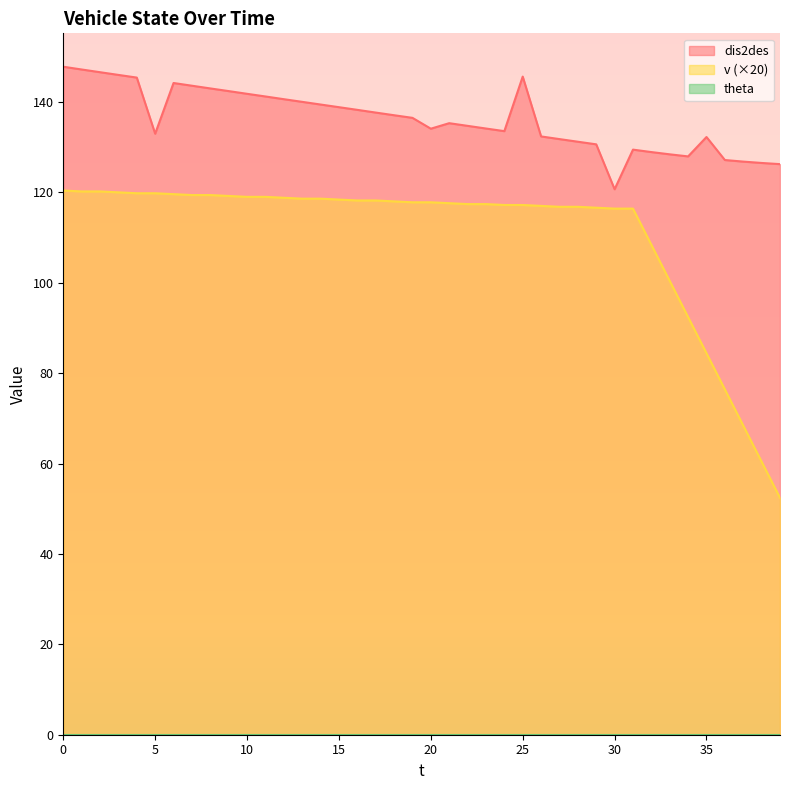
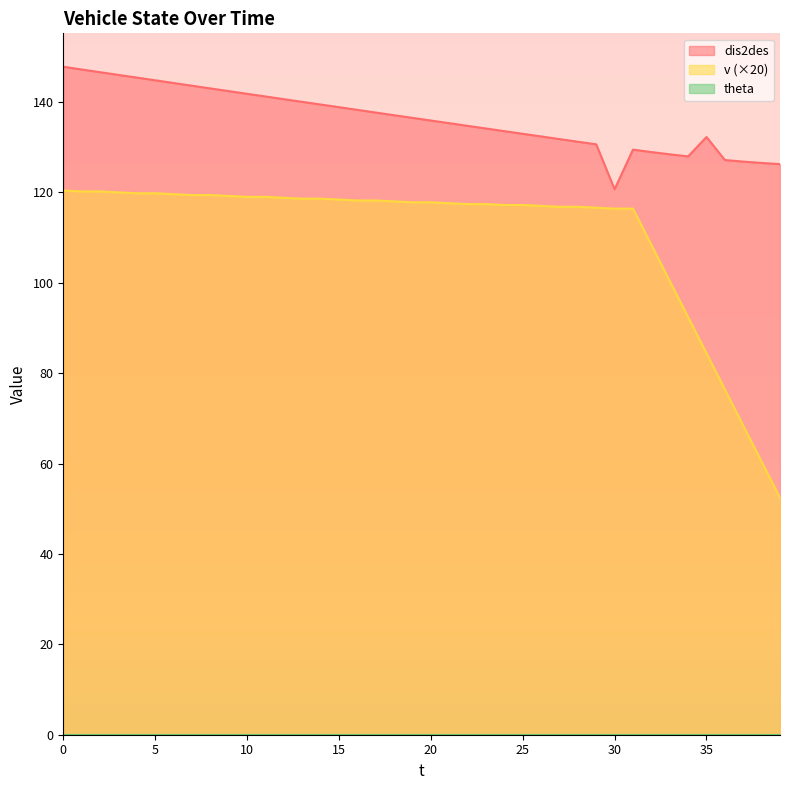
  {
    "dis2des": {
-     "5": 133,
+     "5": 145,
      "10": 142,
      "15": 139,
-     "20": 134,
-     "25": 146,
+     "20": 136,
+     "25": 133,
      "30": 121,
      "35": 132
    },
    "theta": {
      "0": 0,
      "5": 0,
      "10": 0,
      "15": 0,
      "20": 0,
      "25": 0,
      "30": 0,
      "35": 0
    }
  }
